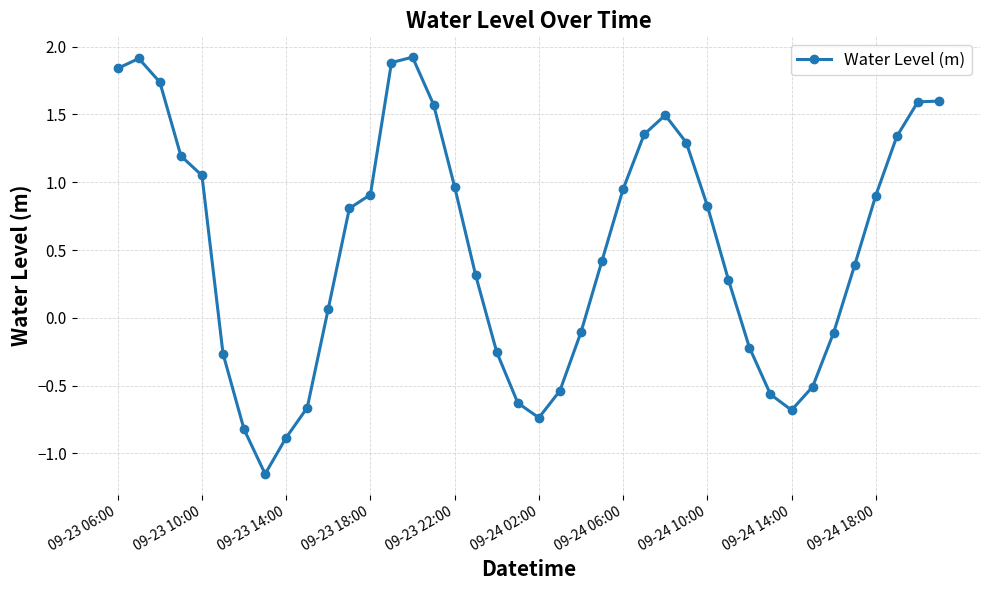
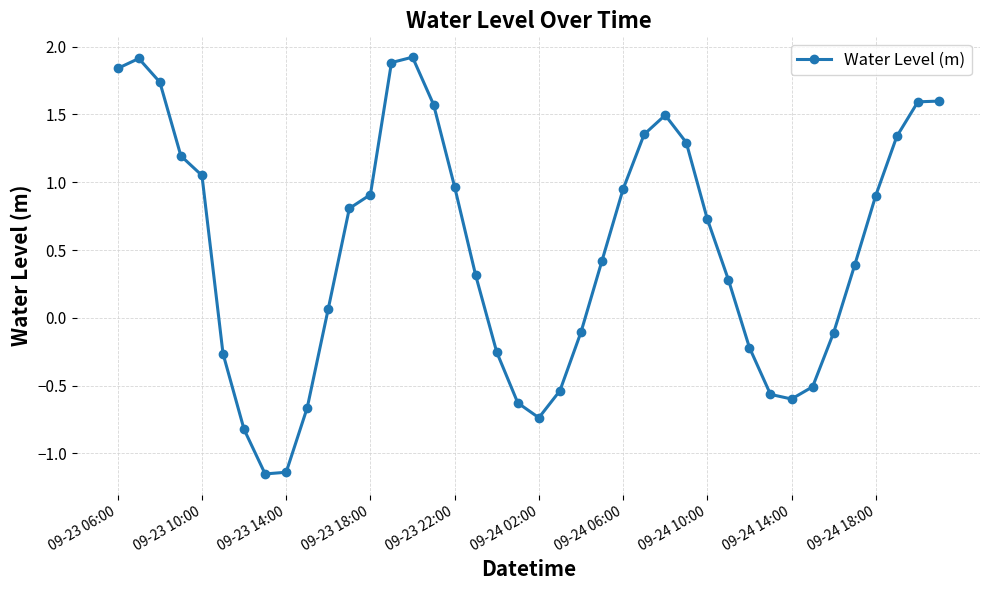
  {
    "09-23 06:00": 1.84,
    "09-23 10:00": 1.05,
-   "09-23 14:00": -0.88,
+   "09-23 14:00": -1.14,
    "09-23 18:00": 0.91,
    "09-23 22:00": 0.97,
    "09-24 02:00": -0.74,
    "09-24 06:00": 0.95,
-   "09-24 10:00": 0.83,
-   "09-24 14:00": -0.68,
+   "09-24 10:00": 0.73,
+   "09-24 14:00": -0.60,
    "09-24 18:00": 0.90
  }
